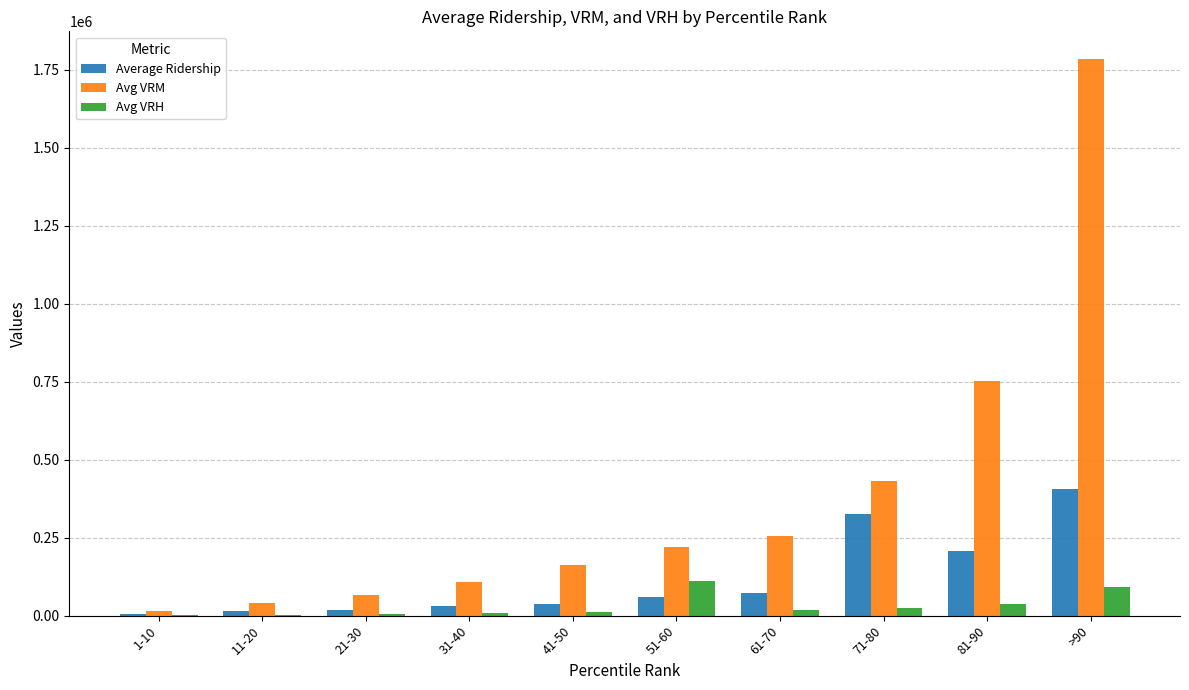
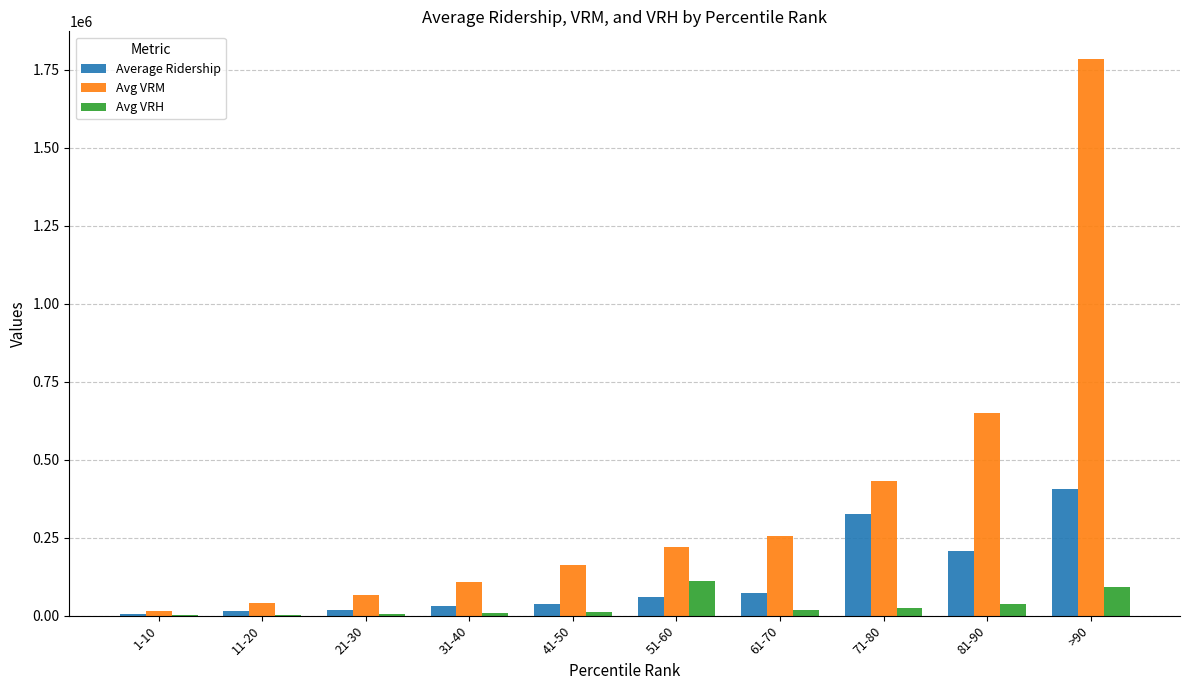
  {
    "Average Ridership": {
      "11-20": 10000,
      "21-30": 20000,
      "31-40": 30000,
      "41-50": 40000,
      "51-60": 60000,
      "61-70": 70000,
      "71-80": 330000,
      "81-90": 210000,
      ">90": 410000
    },
    "Avg VRM": {
      "1-10": 10000,
      "11-20": 40000,
      "21-30": 70000,
      "31-40": 110000,
      "41-50": 160000,
      "51-60": 220000,
      "61-70": 250000,
      "71-80": 430000,
-     "81-90": 750000,
+     "81-90": 650000,
      ">90": 1780000
    },
    "Avg VRH": {
      "41-50": 10000,
      "51-60": 110000,
      "61-70": 20000,
      "71-80": 30000,
      "81-90": 40000,
      ">90": 90000
    }
  }
